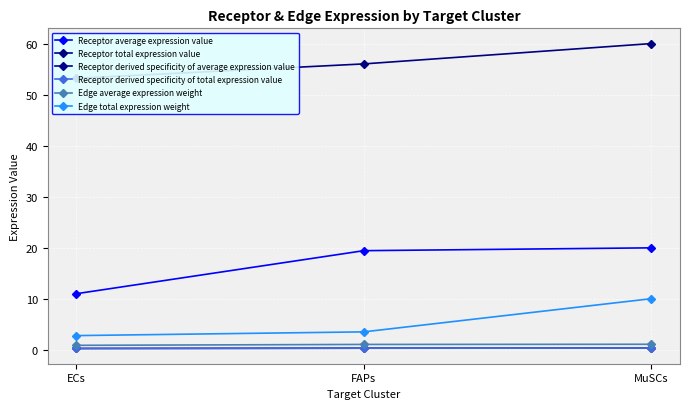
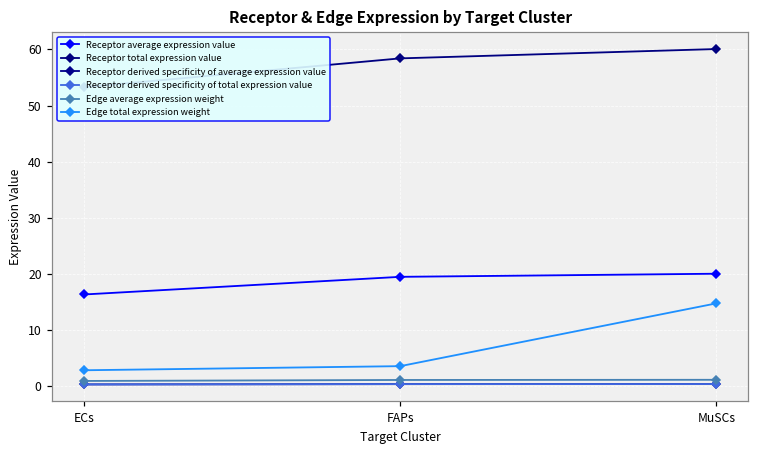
  {
    "Receptor average expression value": {
-     "ECs": 11,
+     "ECs": 16,
      "FAPs": 19,
      "MuSCs": 20
    },
    "Receptor total expression value": {
-     "FAPs": 56,
+     "FAPs": 58,
      "MuSCs": 60
    },
    "Edge total expression weight": {
      "ECs": 3,
      "FAPs": 4,
-     "MuSCs": 10
+     "MuSCs": 15
    }
  }
